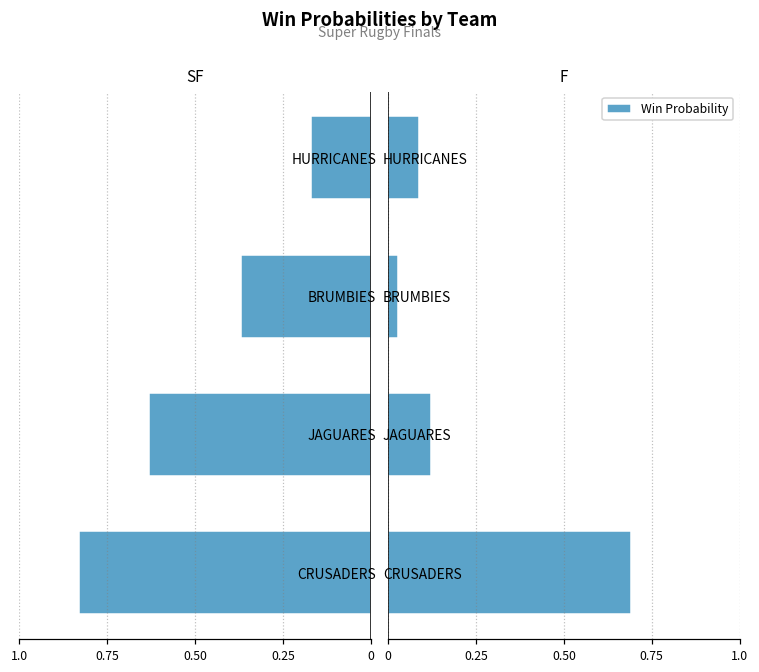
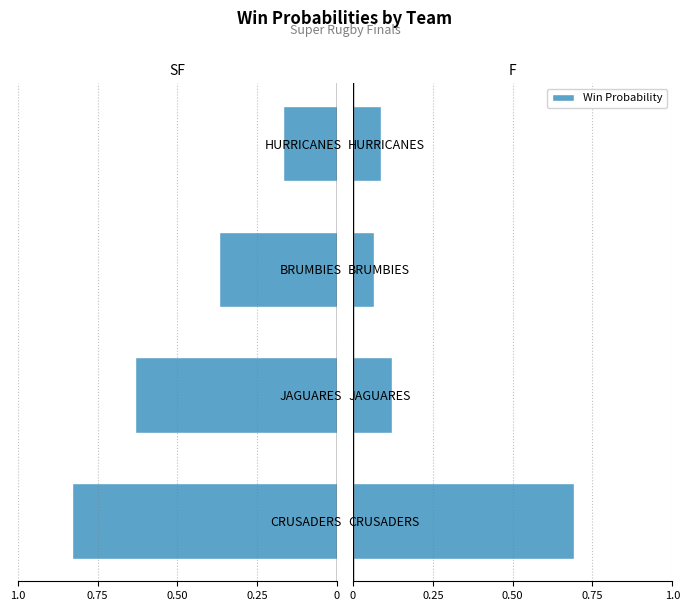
  {
    "F": {
      "HURRICANES": 0.09,
-     "BRUMBIES": 0.03,
+     "BRUMBIES": 0.07,
      "JAGUARES": 0.12,
      "CRUSADERS": 0.69
    }
  }
